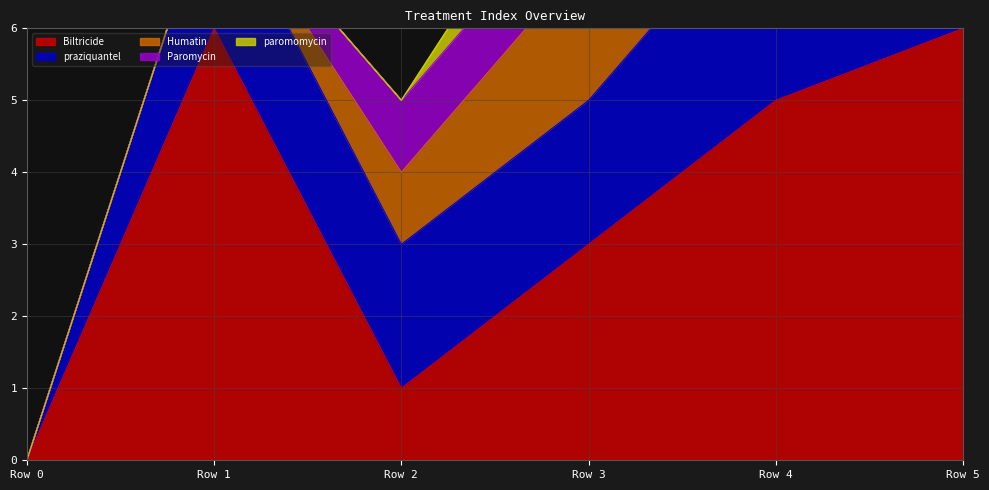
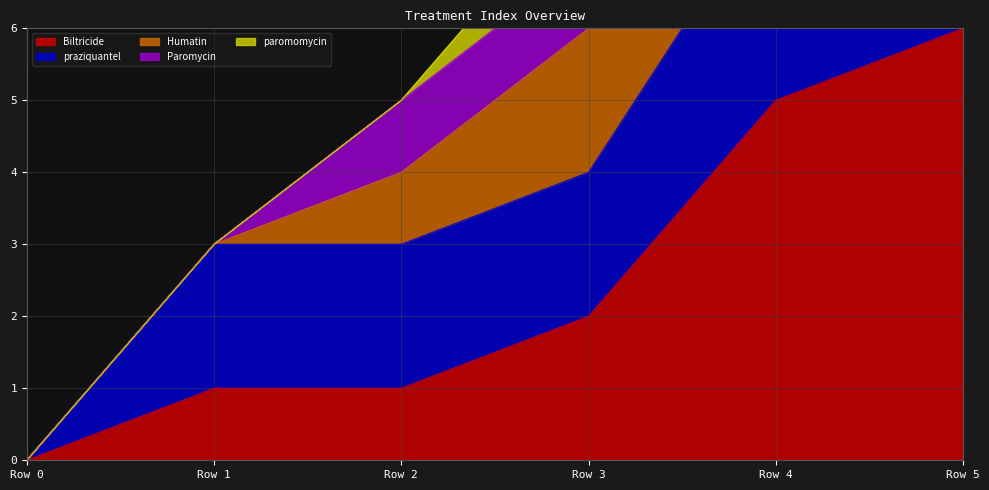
  {
    "Biltricide": {
-     "Row 1": 6,
+     "Row 1": 1,
      "Row 2": 1,
-     "Row 3": 3,
+     "Row 3": 2,
      "Row 4": 5,
      "Row 5": 6
    },
    "praziquantel": {
      "Row 2": 2,
      "Row 3": 2
    },
    "Humatin": {
      "Row 2": 1
    }
  }
